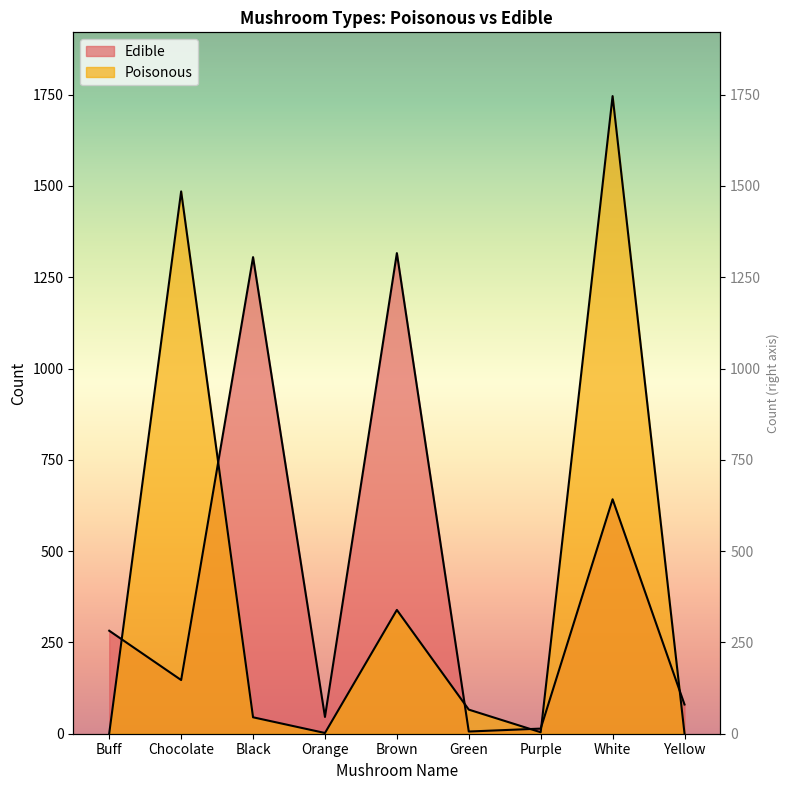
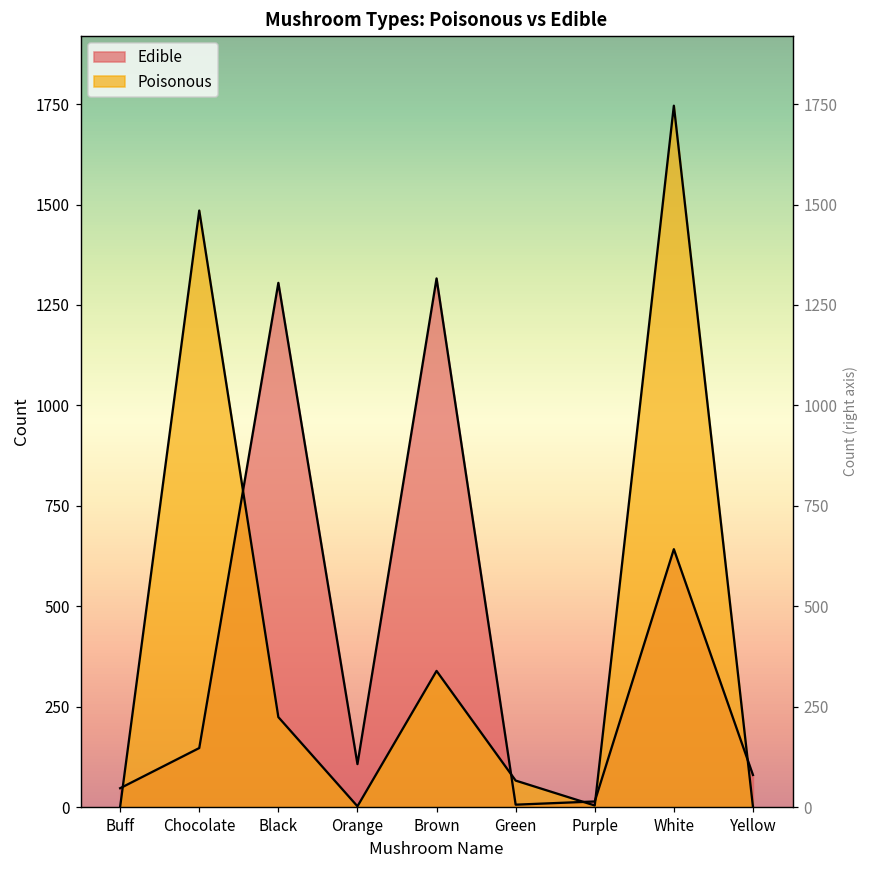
  {
    "Edible": {
-     "Buff": 280,
+     "Buff": 50,
      "Chocolate": 150,
      "Black": 1310,
-     "Orange": 50,
+     "Orange": 110,
      "Brown": 1320,
      "Green": 10,
      "Purple": 10,
      "White": 640,
      "Yellow": 80
    },
    "Poisonous": {
      "Buff": 0,
      "Chocolate": 1490,
-     "Black": 50,
+     "Black": 220,
      "Orange": 0,
      "Brown": 340,
      "Green": 70,
      "Purple": 0,
      "White": 1750,
      "Yellow": 0
    }
  }
